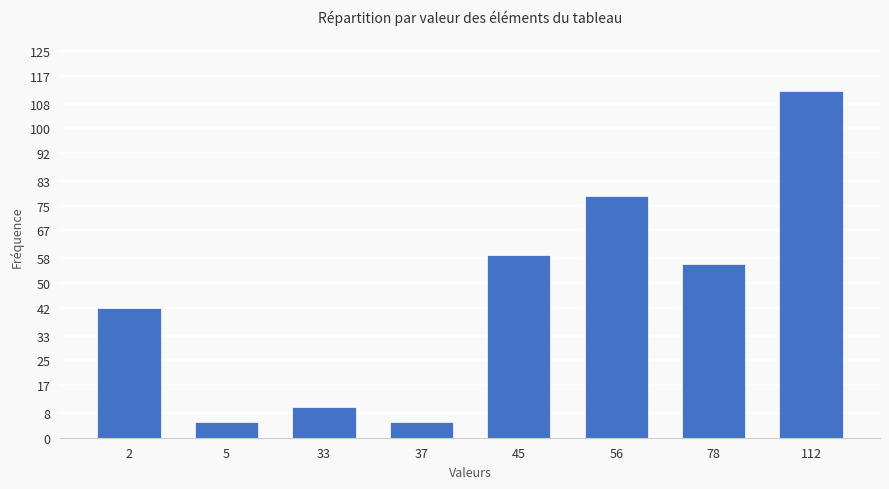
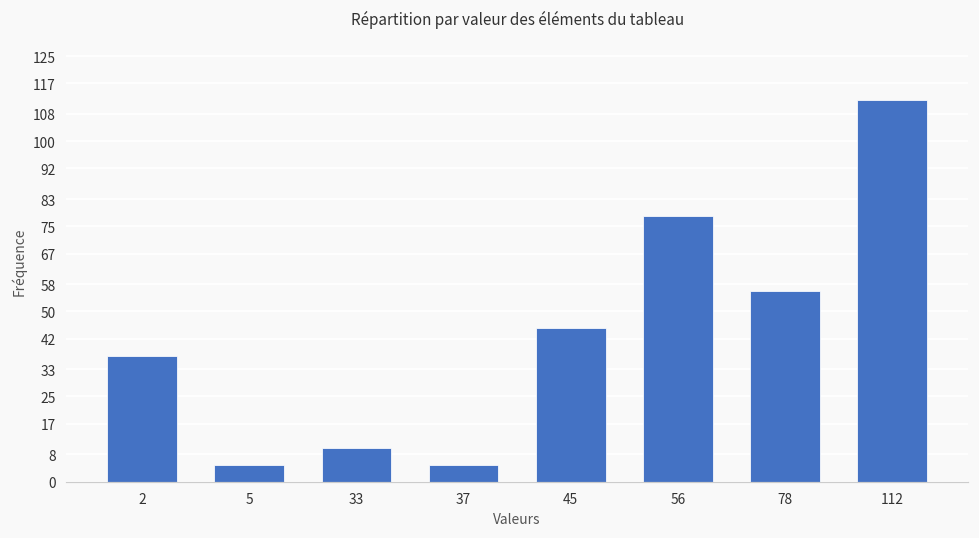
  {
-   "2": 42,
+   "2": 37,
    "5": 5,
    "33": 10,
    "37": 5,
-   "45": 59,
+   "45": 45,
    "56": 78,
    "78": 56,
    "112": 112
  }
